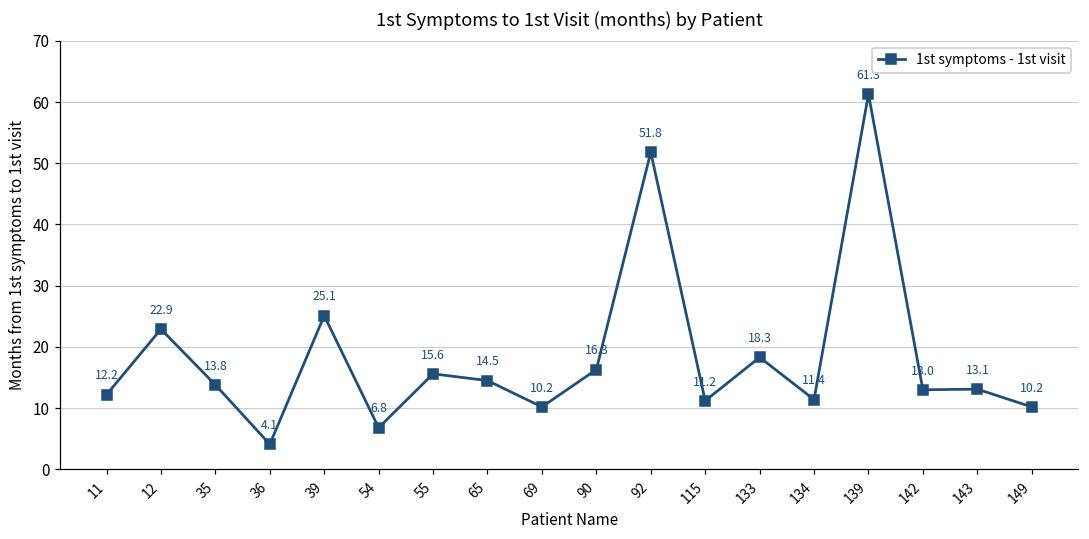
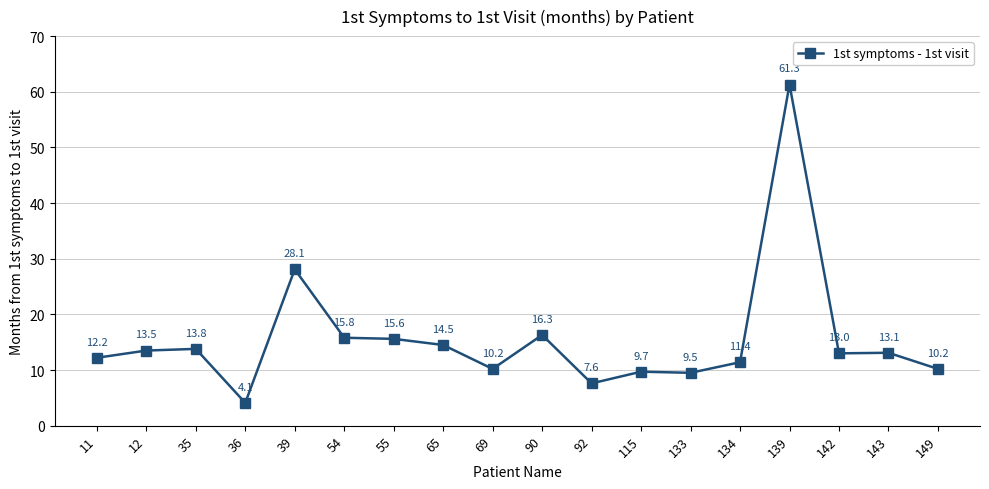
  {
    "11": 12.2,
-   "12": 22.9,
+   "12": 13.5,
    "35": 13.8,
    "36": 4.1,
-   "39": 25.1,
-   "54": 6.8,
+   "39": 28.1,
+   "54": 15.8,
    "55": 15.6,
    "65": 14.5,
    "69": 10.2,
    "90": 16.3,
-   "92": 51.8,
-   "115": 11.2,
-   "133": 18.3,
+   "92": 7.6,
+   "115": 9.7,
+   "133": 9.5,
    "134": 11.4,
    "142": 13.0,
    "143": 13.1,
    "149": 10.2
  }
